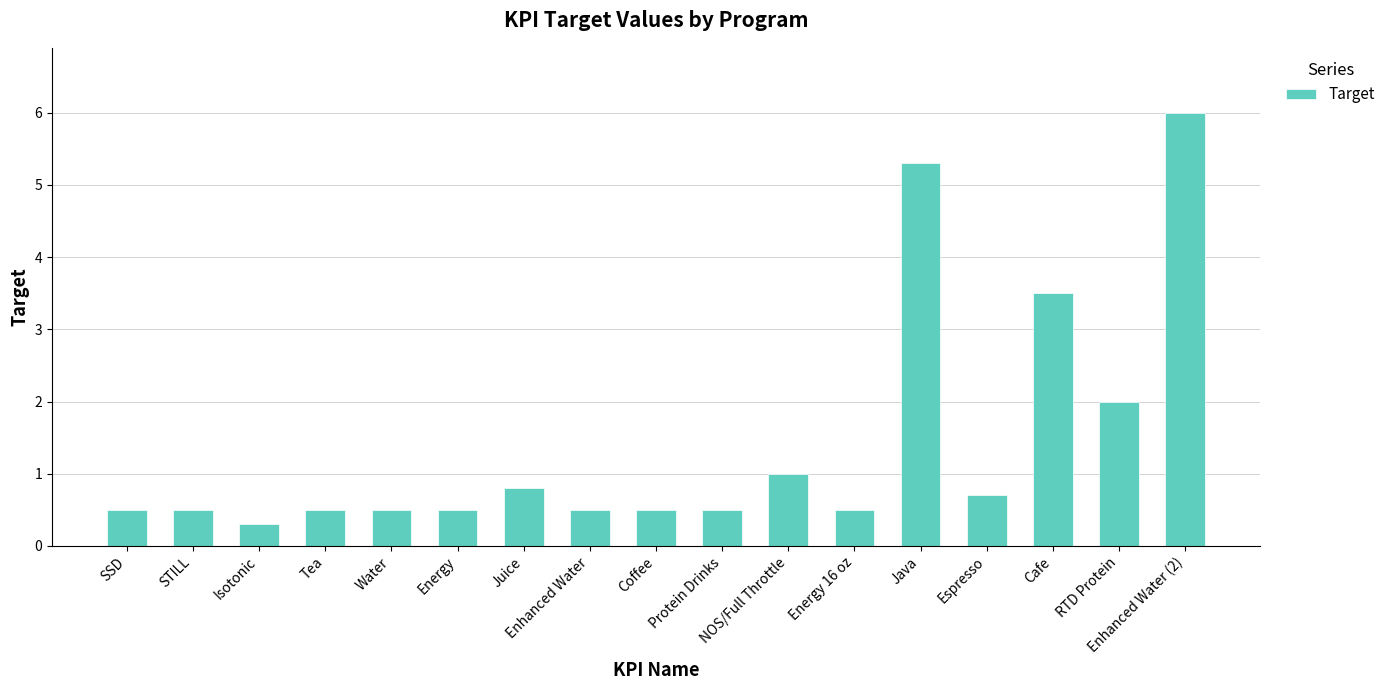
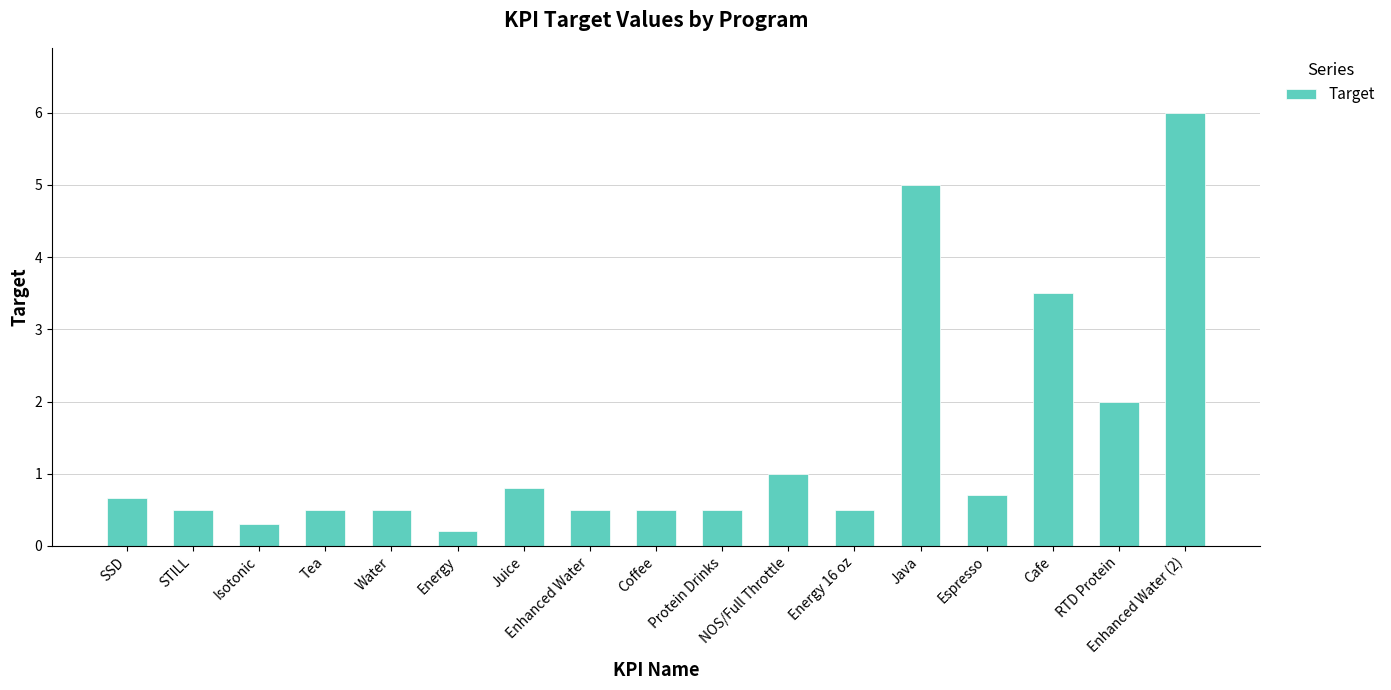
  {
-   "SSD": 0.5,
+   "SSD": 0.7,
    "STILL": 0.5,
    "Isotonic": 0.3,
    "Tea": 0.5,
    "Water": 0.5,
-   "Energy": 0.5,
+   "Energy": 0.2,
    "Juice": 0.8,
    "Enhanced Water": 0.5,
    "Coffee": 0.5,
    "Protein Drinks": 0.5,
    "NOS/Full Throttle": 1.0,
    "Energy 16 oz": 0.5,
-   "Java": 5.3,
+   "Java": 5.0,
    "Espresso": 0.7,
    "Cafe": 3.5,
    "RTD Protein": 2.0,
    "Enhanced Water (2)": 6.0
  }
